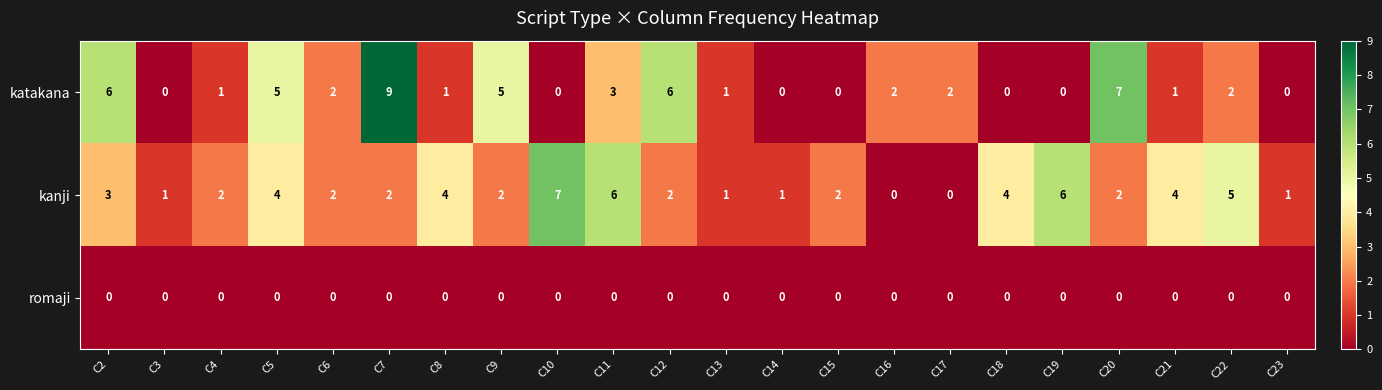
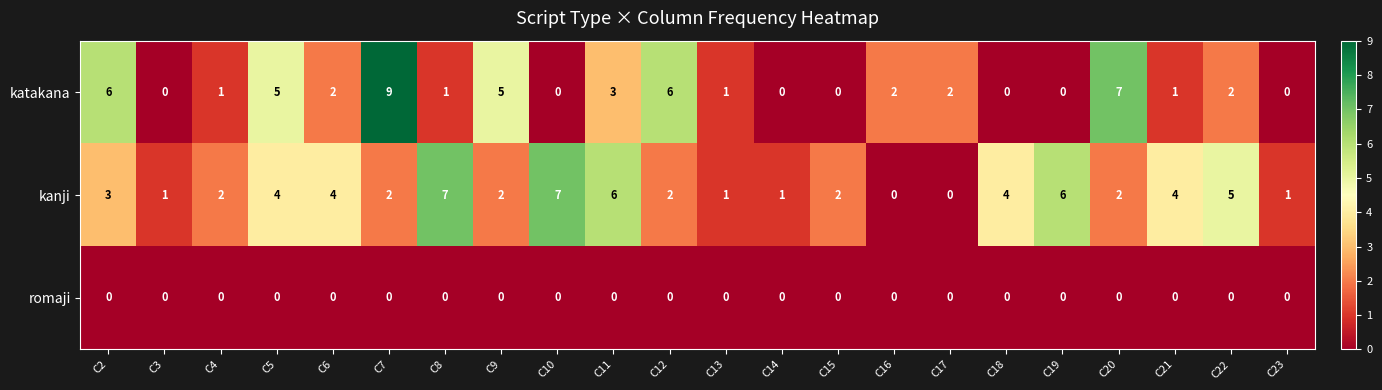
  {
    "katakana": {
      "C2": 6,
      "C3": 0,
      "C4": 1,
      "C5": 5,
      "C6": 2,
      "C7": 9,
      "C8": 1,
      "C9": 5,
      "C10": 0,
      "C11": 3,
      "C12": 6,
      "C13": 1,
      "C14": 0,
      "C15": 0,
      "C16": 2,
      "C17": 2,
      "C18": 0,
      "C19": 0,
      "C20": 7,
      "C21": 1,
      "C22": 2,
      "C23": 0
    },
    "kanji": {
      "C2": 3,
      "C3": 1,
      "C4": 2,
      "C5": 4,
-     "C6": 2,
+     "C6": 4,
      "C7": 2,
-     "C8": 4,
+     "C8": 7,
      "C9": 2,
      "C10": 7,
      "C11": 6,
      "C12": 2,
      "C13": 1,
      "C14": 1,
      "C15": 2,
      "C16": 0,
      "C17": 0,
      "C18": 4,
      "C19": 6,
      "C20": 2,
      "C21": 4,
      "C22": 5,
      "C23": 1
    },
    "romaji": {
      "C2": 0,
      "C3": 0,
      "C4": 0,
      "C5": 0,
      "C6": 0,
      "C7": 0,
      "C8": 0,
      "C9": 0,
      "C10": 0,
      "C11": 0,
      "C12": 0,
      "C13": 0,
      "C14": 0,
      "C15": 0,
      "C16": 0,
      "C17": 0,
      "C18": 0,
      "C19": 0,
      "C20": 0,
      "C21": 0,
      "C22": 0,
      "C23": 0
    }
  }
